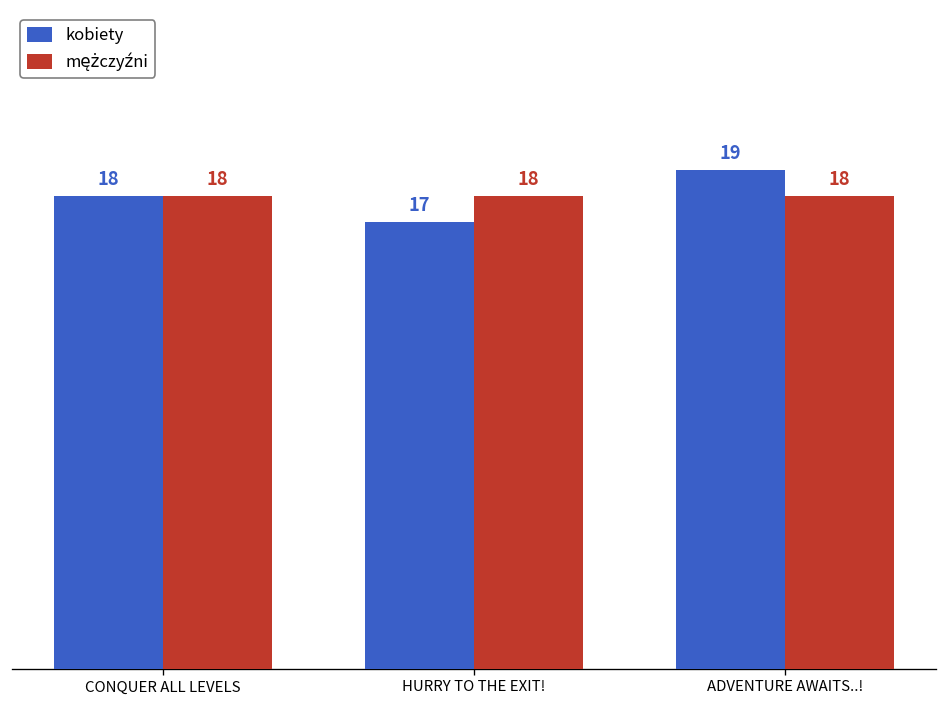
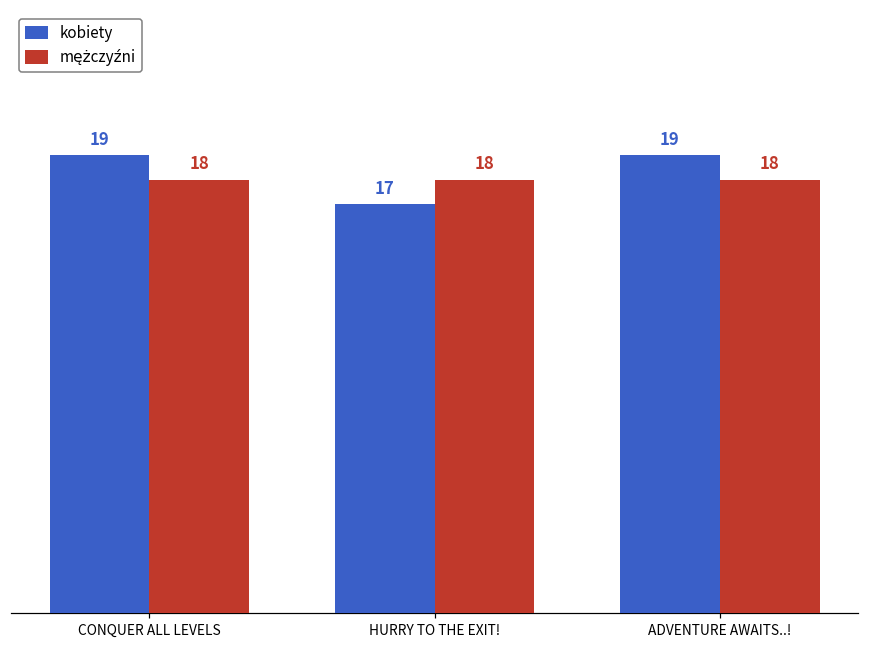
  {
    "kobiety": {
-     "CONQUER ALL LEVELS": 18,
+     "CONQUER ALL LEVELS": 19,
      "HURRY TO THE EXIT!": 17,
      "ADVENTURE AWAITS..!": 19
    },
    "mężczyźni": {
      "CONQUER ALL LEVELS": 18,
      "HURRY TO THE EXIT!": 18,
      "ADVENTURE AWAITS..!": 18
    }
  }
